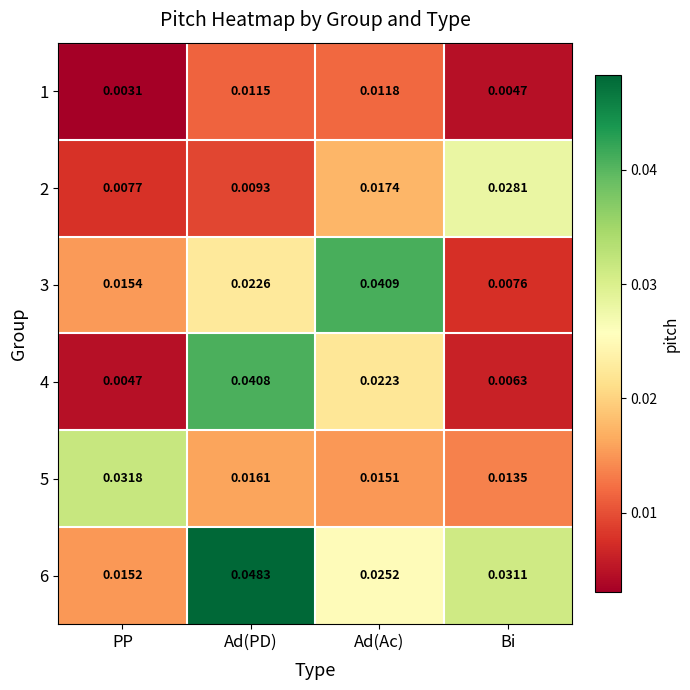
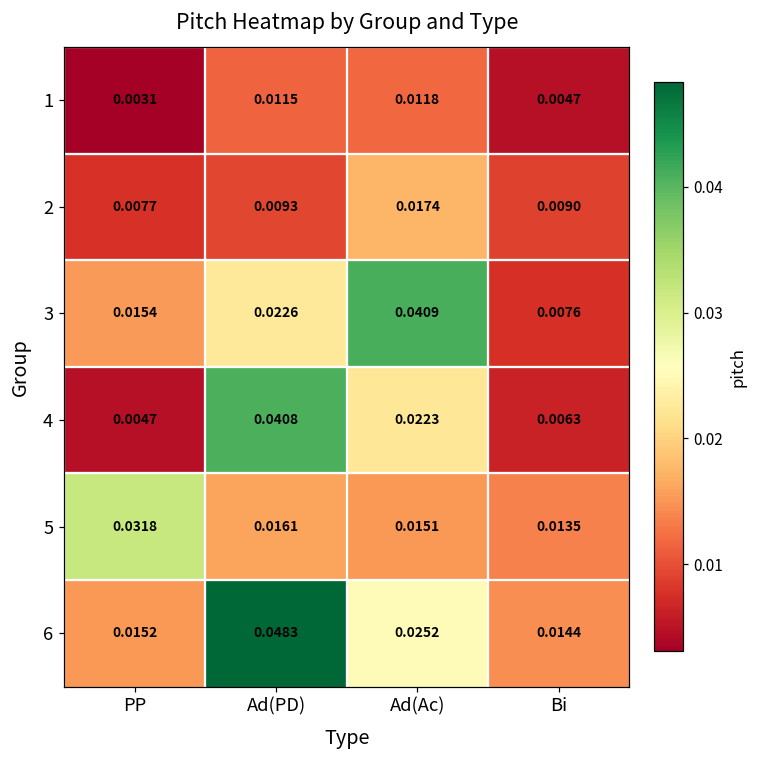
  {
    "1": {
      "PP": 0.0031,
      "Ad(PD)": 0.0115,
      "Ad(Ac)": 0.0118,
      "Bi": 0.0047
    },
    "2": {
      "PP": 0.0077,
      "Ad(PD)": 0.0093,
      "Ad(Ac)": 0.0174,
-     "Bi": 0.0281
+     "Bi": 0.0090
    },
    "3": {
      "PP": 0.0154,
      "Ad(PD)": 0.0226,
      "Ad(Ac)": 0.0409,
      "Bi": 0.0076
    },
    "4": {
      "PP": 0.0047,
      "Ad(PD)": 0.0408,
      "Ad(Ac)": 0.0223,
      "Bi": 0.0063
    },
    "5": {
      "PP": 0.0318,
      "Ad(PD)": 0.0161,
      "Ad(Ac)": 0.0151,
      "Bi": 0.0135
    },
    "6": {
      "PP": 0.0152,
      "Ad(PD)": 0.0483,
      "Ad(Ac)": 0.0252,
-     "Bi": 0.0311
+     "Bi": 0.0144
    }
  }
